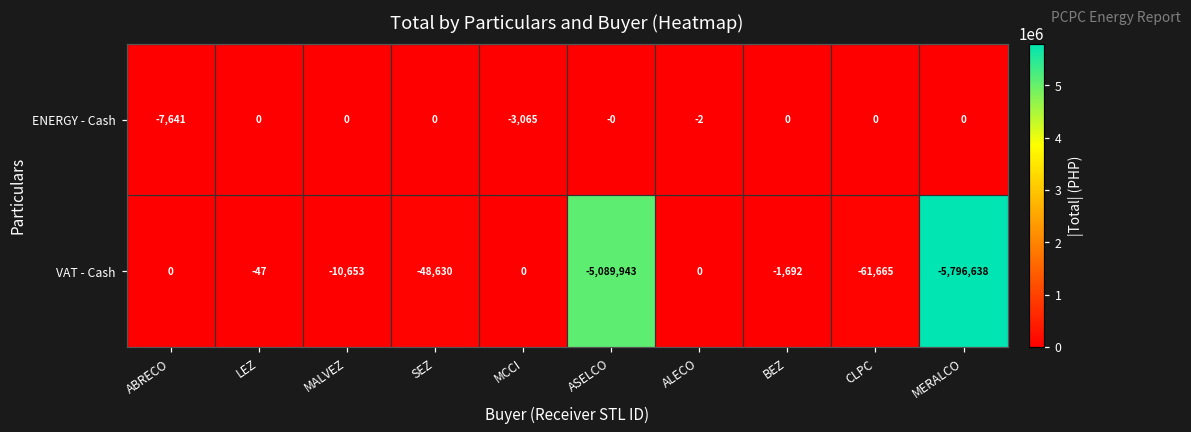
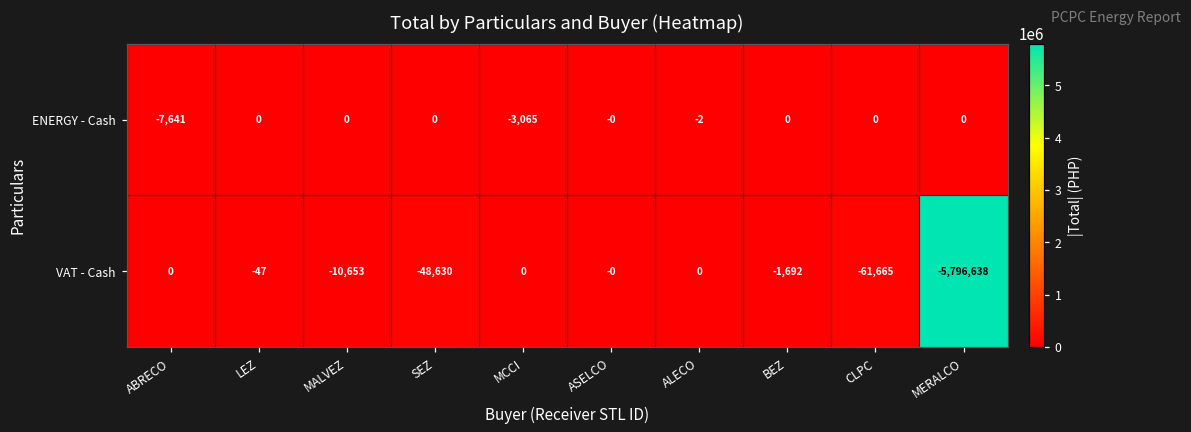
  {
    "ENERGY - Cash": {
      "ABRECO": "-7,641",
      "LEZ": "0",
      "MALVEZ": "0",
      "SEZ": "0",
      "MCCI": "-3,065",
      "ASELCO": "-0",
      "ALECO": "-2",
      "BEZ": "0",
      "CLPC": "0",
      "MERALCO": "0"
    },
    "VAT - Cash": {
      "ABRECO": "0",
      "LEZ": "-47",
      "MALVEZ": "-10,653",
      "SEZ": "-48,630",
      "MCCI": "0",
-     "ASELCO": "-5,089,943",
+     "ASELCO": "-0",
      "ALECO": "0",
      "BEZ": "-1,692",
      "CLPC": "-61,665",
      "MERALCO": "-5,796,638"
    }
  }
